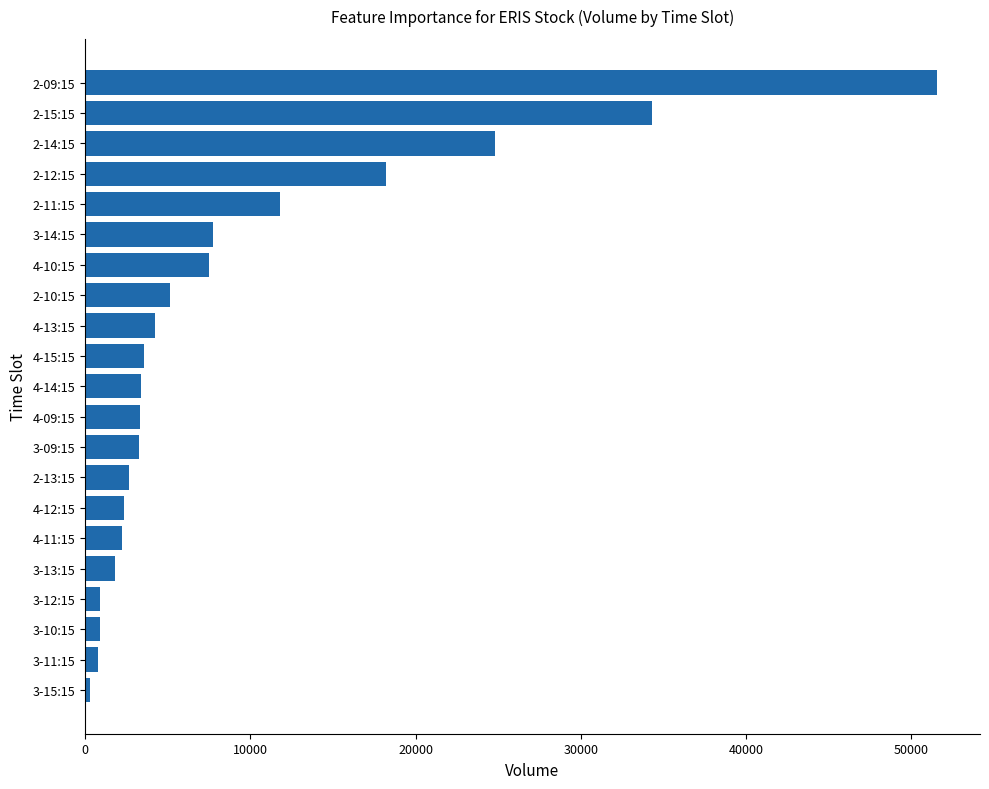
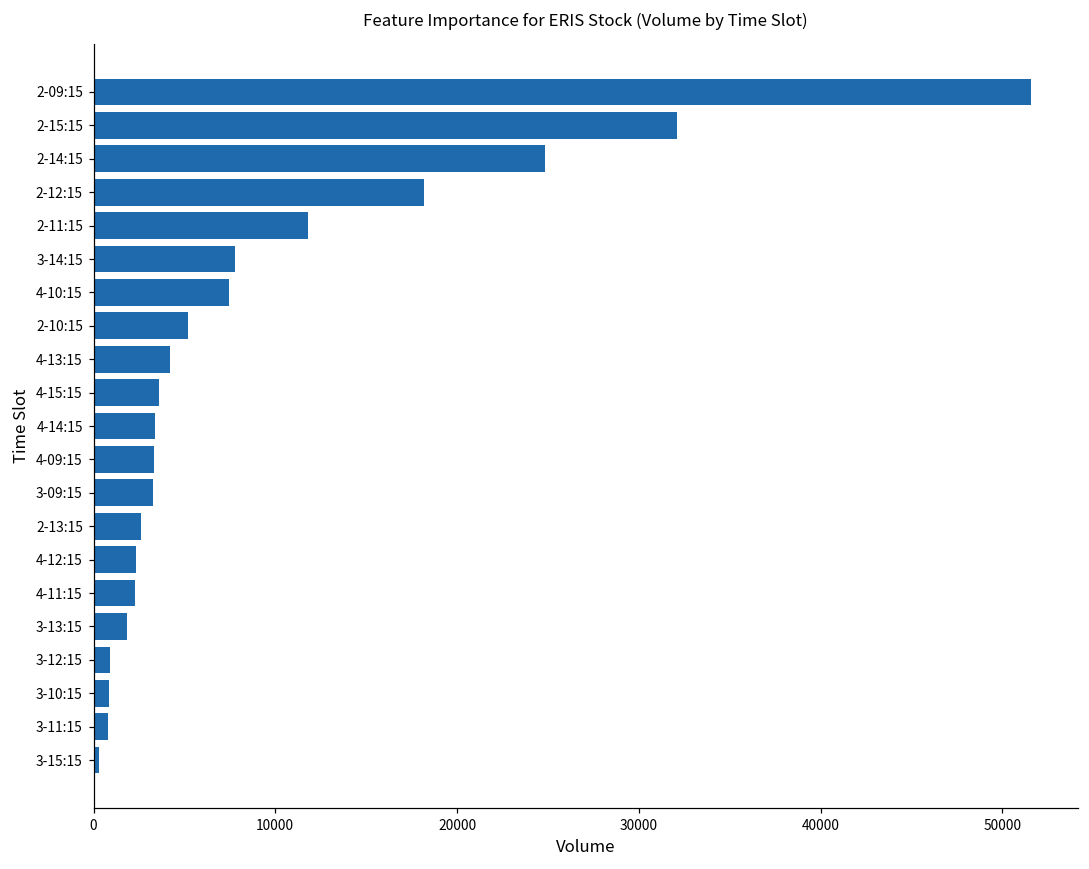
  {
    "2-09:15": 51600,
-   "2-15:15": 34300,
+   "2-15:15": 32100,
    "2-14:15": 24800,
    "2-12:15": 18200,
    "2-11:15": 11800,
    "3-14:15": 7800,
    "4-10:15": 7500,
    "2-10:15": 5200,
    "4-13:15": 4200,
    "4-15:15": 3600,
    "4-14:15": 3400,
    "4-09:15": 3300,
    "3-09:15": 3300,
    "2-13:15": 2600,
    "4-12:15": 2300,
    "4-11:15": 2300,
    "3-13:15": 1800,
    "3-12:15": 900,
    "3-10:15": 900,
    "3-11:15": 800,
    "3-15:15": 300
  }
